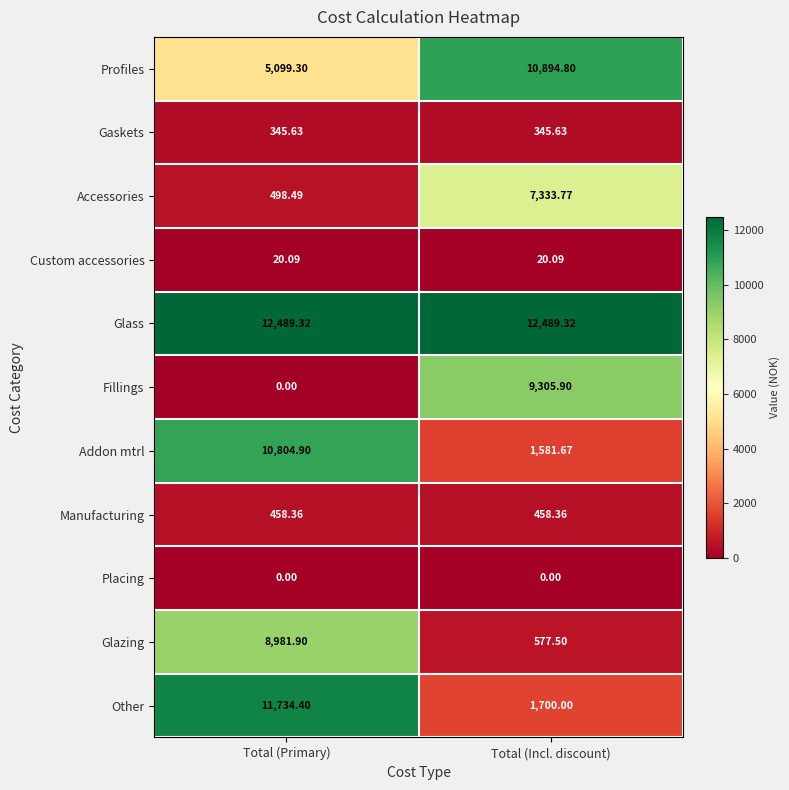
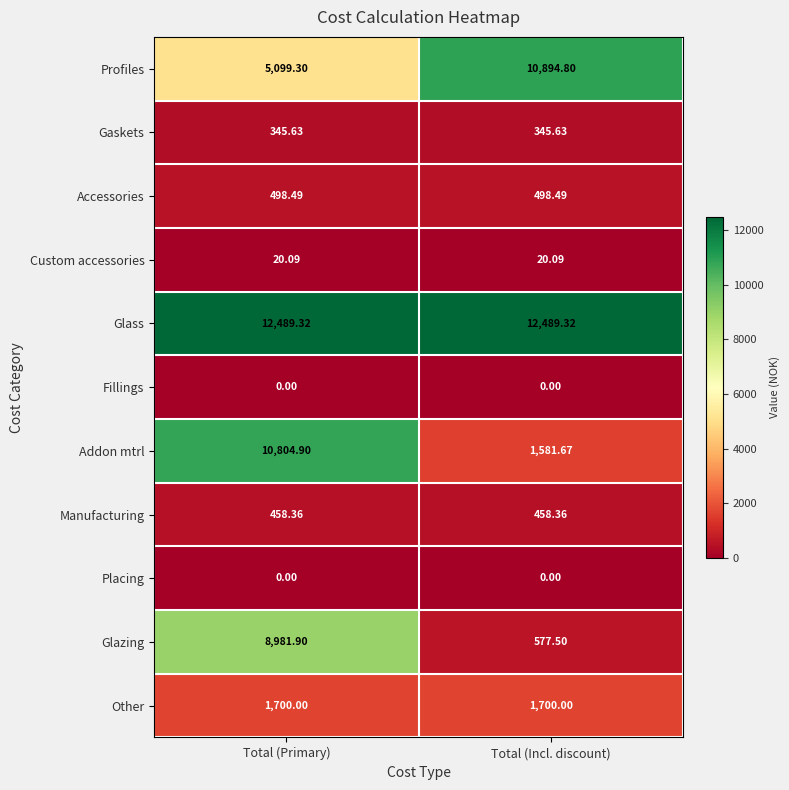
  {
    "Profiles": {
      "Total (Primary)": "5,099.30",
      "Total (Incl. discount)": "10,894.80"
    },
    "Gaskets": {
      "Total (Primary)": "345.63",
      "Total (Incl. discount)": "345.63"
    },
    "Accessories": {
      "Total (Primary)": "498.49",
-     "Total (Incl. discount)": "7,333.77"
+     "Total (Incl. discount)": "498.49"
    },
    "Custom accessories": {
      "Total (Primary)": "20.09",
      "Total (Incl. discount)": "20.09"
    },
    "Glass": {
      "Total (Primary)": "12,489.32",
      "Total (Incl. discount)": "12,489.32"
    },
    "Fillings": {
      "Total (Primary)": "0.00",
-     "Total (Incl. discount)": "9,305.90"
+     "Total (Incl. discount)": "0.00"
    },
    "Addon mtrl": {
      "Total (Primary)": "10,804.90",
      "Total (Incl. discount)": "1,581.67"
    },
    "Manufacturing": {
      "Total (Primary)": "458.36",
      "Total (Incl. discount)": "458.36"
    },
    "Placing": {
      "Total (Primary)": "0.00",
      "Total (Incl. discount)": "0.00"
    },
    "Glazing": {
      "Total (Primary)": "8,981.90",
      "Total (Incl. discount)": "577.50"
    },
    "Other": {
-     "Total (Primary)": "11,734.40",
+     "Total (Primary)": "1,700.00",
      "Total (Incl. discount)": "1,700.00"
    }
  }
